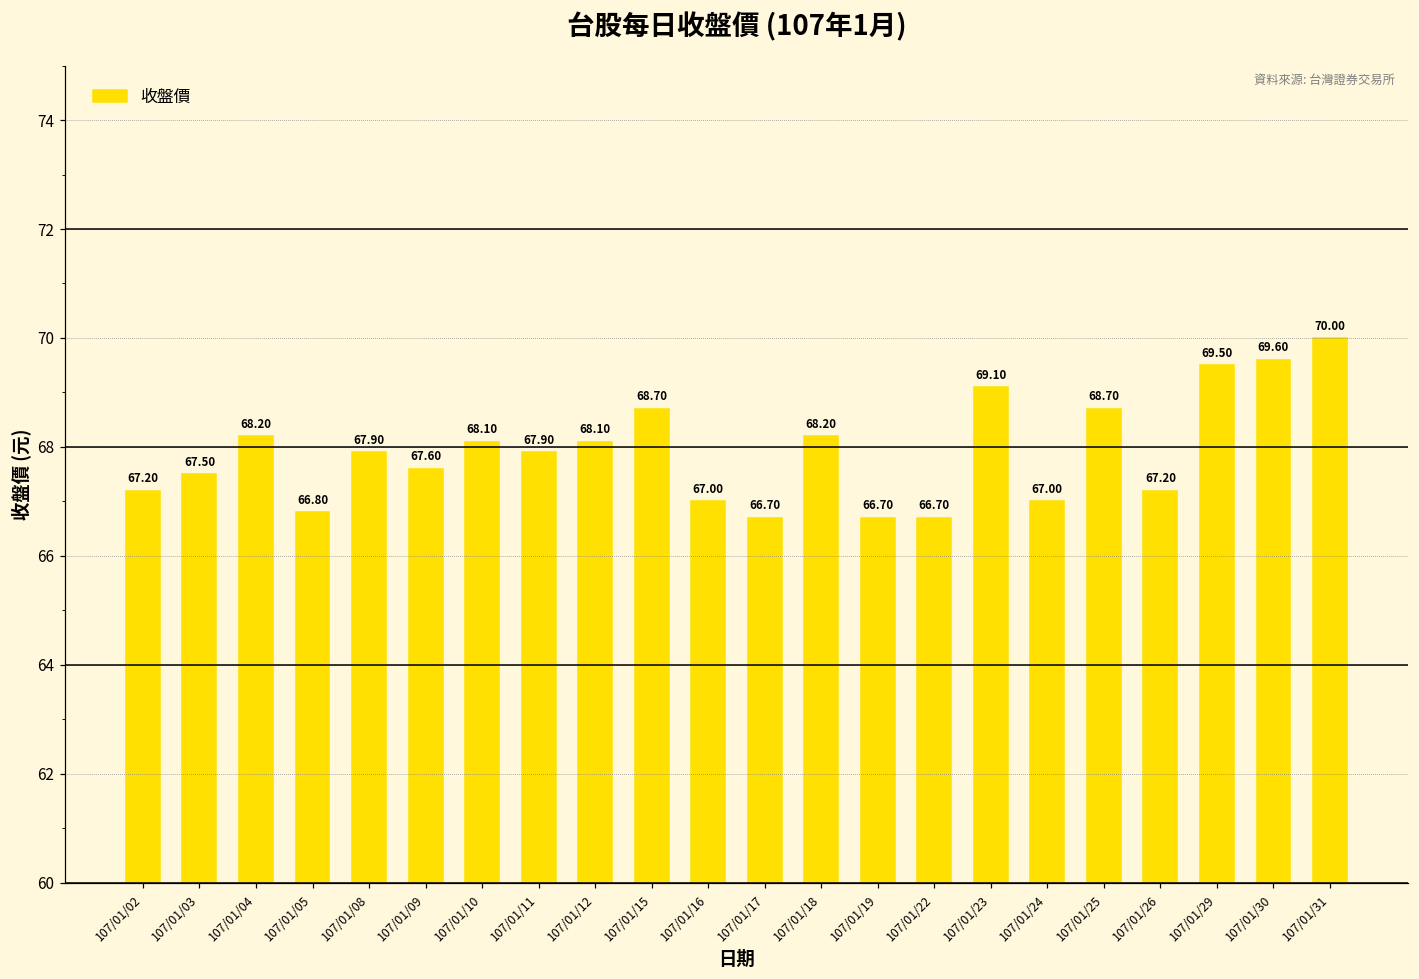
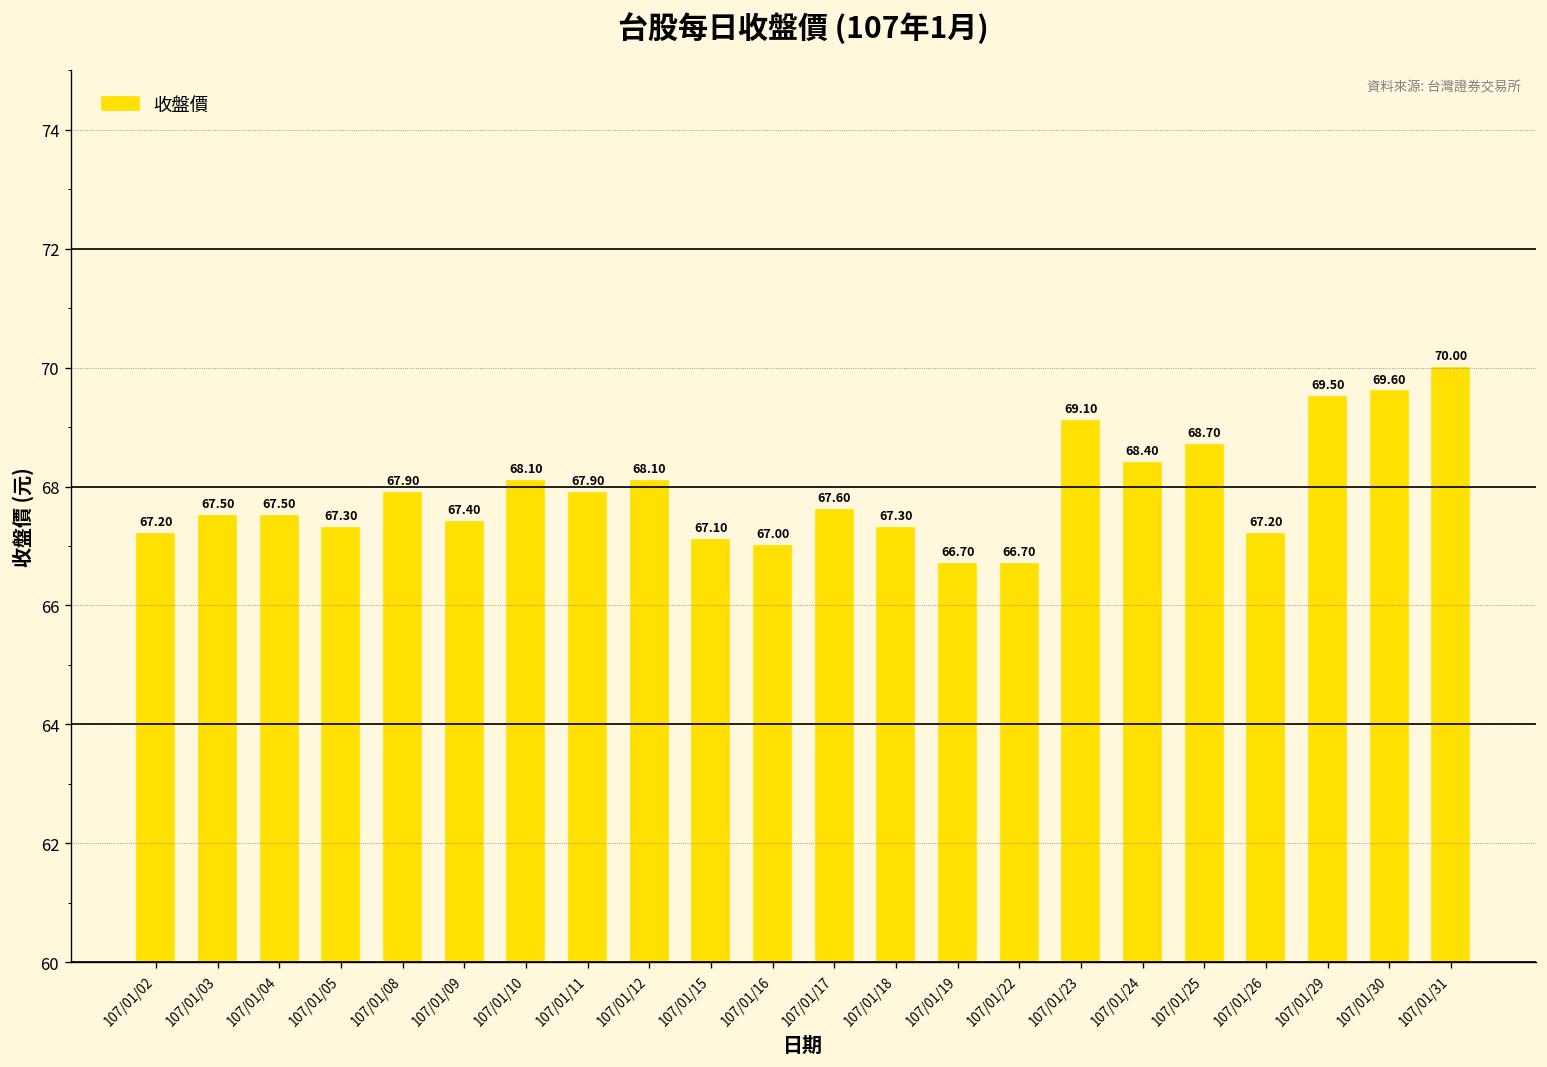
  {
    "107/01/02": 67.20,
    "107/01/03": 67.50,
-   "107/01/04": 68.20,
-   "107/01/05": 66.80,
+   "107/01/04": 67.50,
+   "107/01/05": 67.30,
    "107/01/08": 67.90,
-   "107/01/09": 67.60,
+   "107/01/09": 67.40,
    "107/01/10": 68.10,
    "107/01/11": 67.90,
    "107/01/12": 68.10,
-   "107/01/15": 68.70,
+   "107/01/15": 67.10,
    "107/01/16": 67.00,
-   "107/01/17": 66.70,
-   "107/01/18": 68.20,
+   "107/01/17": 67.60,
+   "107/01/18": 67.30,
    "107/01/19": 66.70,
    "107/01/22": 66.70,
    "107/01/23": 69.10,
-   "107/01/24": 67.00,
+   "107/01/24": 68.40,
    "107/01/25": 68.70,
    "107/01/26": 67.20,
    "107/01/29": 69.50,
    "107/01/30": 69.60,
    "107/01/31": 70.00
  }
